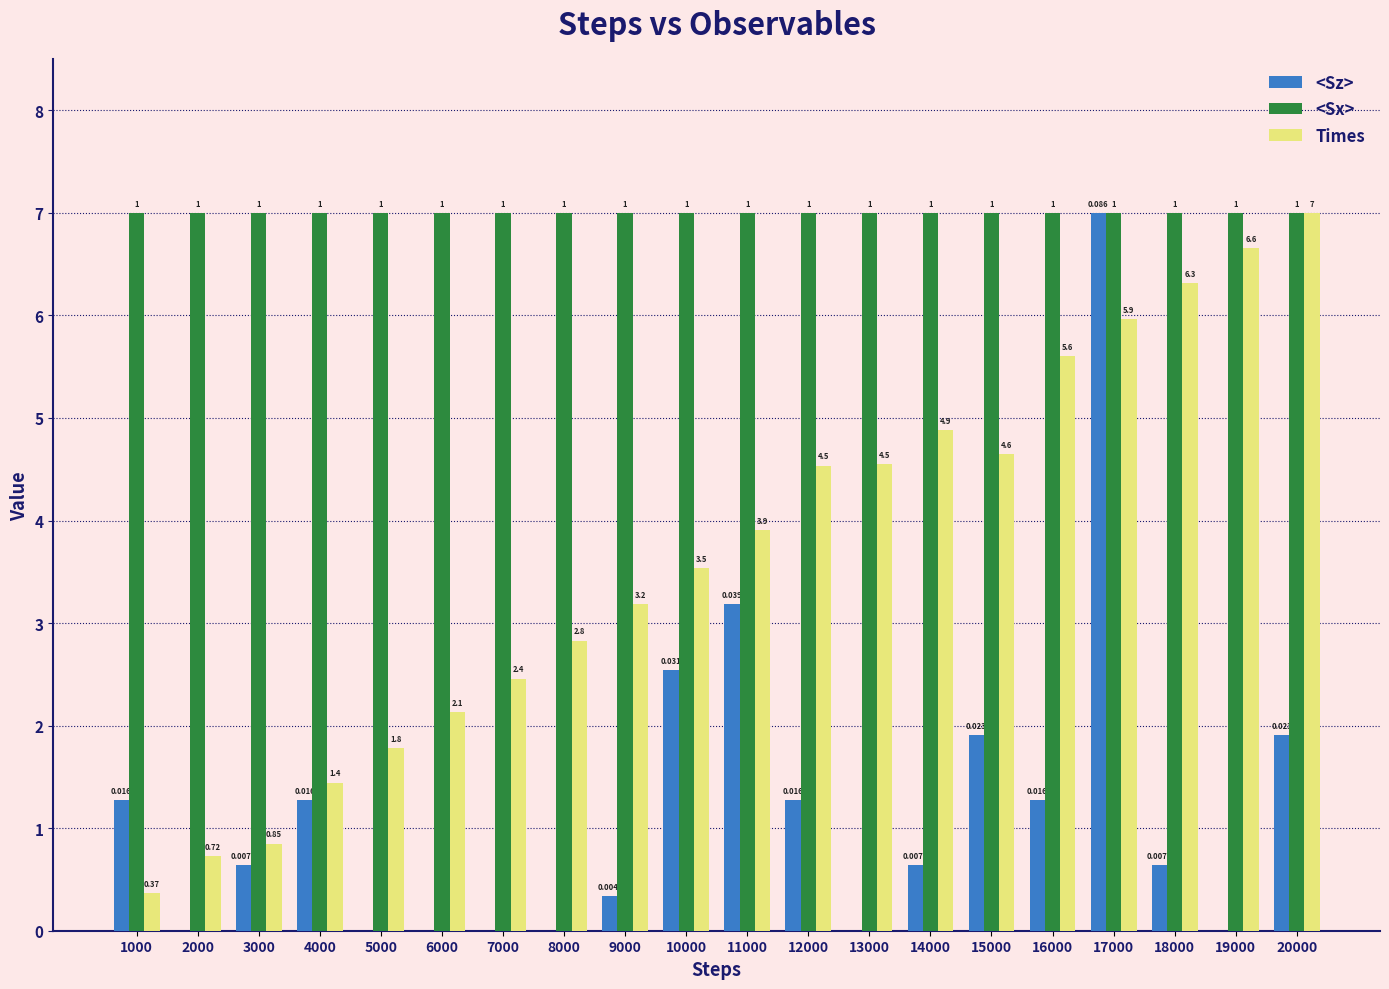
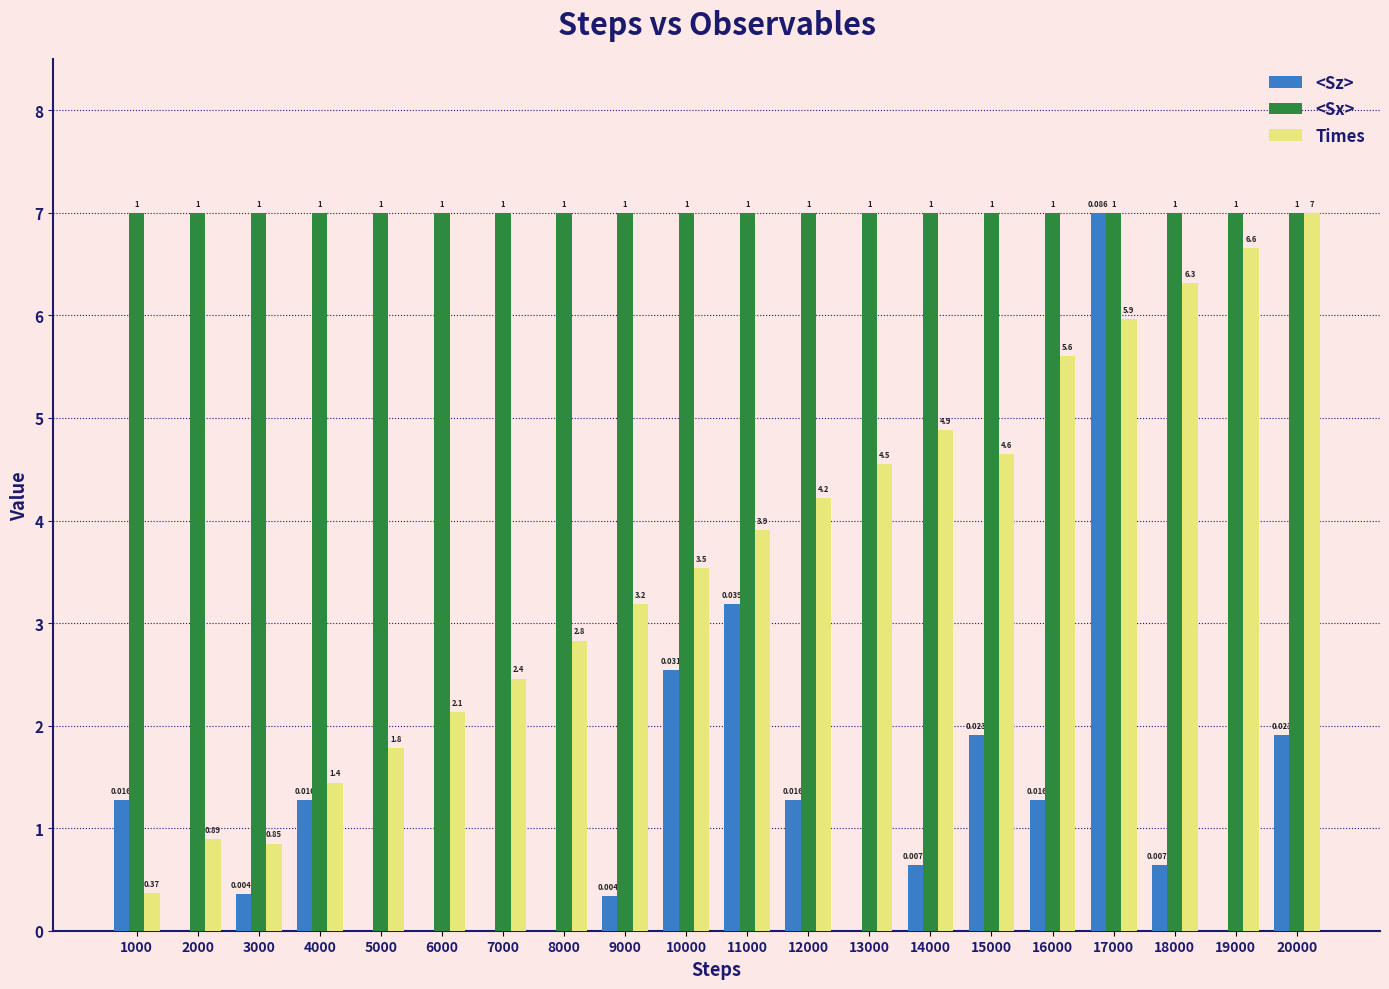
  {
    "<Sz>": {
-     "3000": 0.0078
+     "3000": 0.0044
    },
    "Times": {
      "1000": 0.37,
-     "2000": 0.72,
+     "2000": 0.89,
      "3000": 0.85,
      "4000": 1.4,
      "5000": 1.8,
      "6000": 2.1,
      "8000": 2.8,
      "9000": 3.2,
      "10000": 3.5,
      "11000": 3.9,
-     "12000": 4.5,
+     "12000": 4.2,
      "14000": 4.9,
      "16000": 5.6,
      "18000": 6.3,
      "20000": 7
    }
  }
